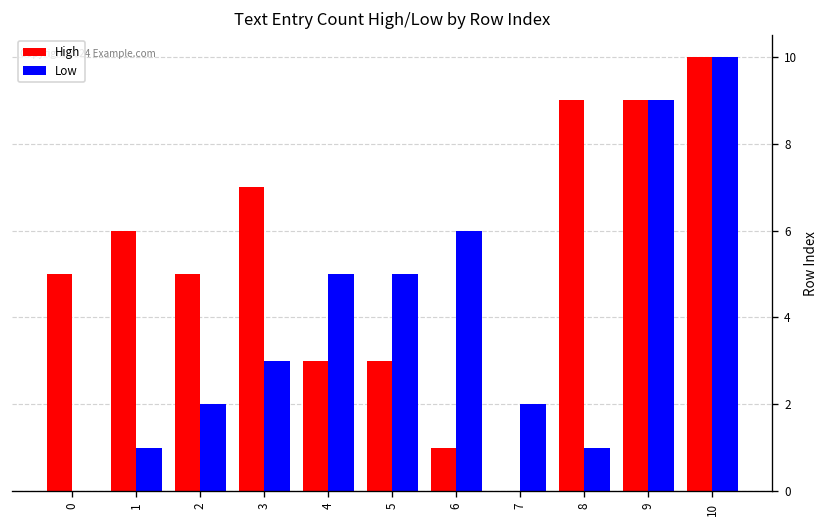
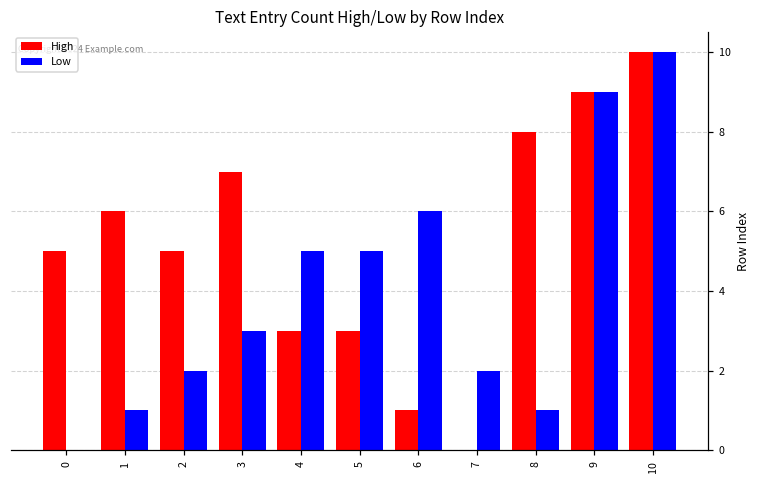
  {
    "High": {
      "0": 5,
      "1": 6,
      "2": 5,
      "3": 7,
      "4": 3,
      "5": 3,
      "6": 1,
      "7": 0,
-     "8": 9,
+     "8": 8,
      "9": 9,
      "10": 10
    },
    "Low": {
      "0": 0,
      "1": 1,
      "2": 2,
      "3": 3,
      "4": 5,
      "5": 5,
      "6": 6,
      "7": 2,
      "8": 1,
      "9": 9,
      "10": 10
    }
  }
